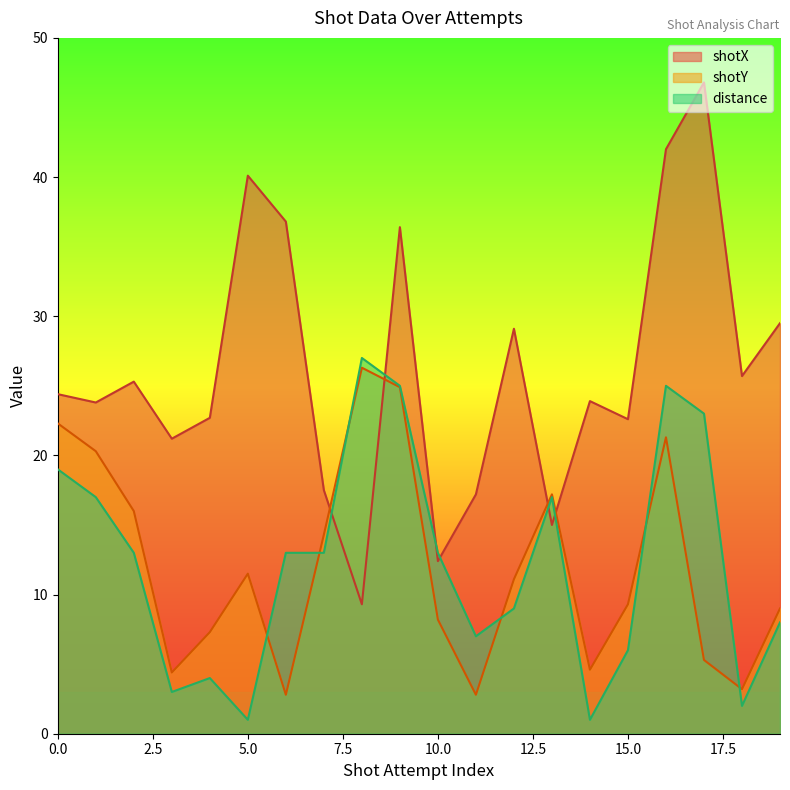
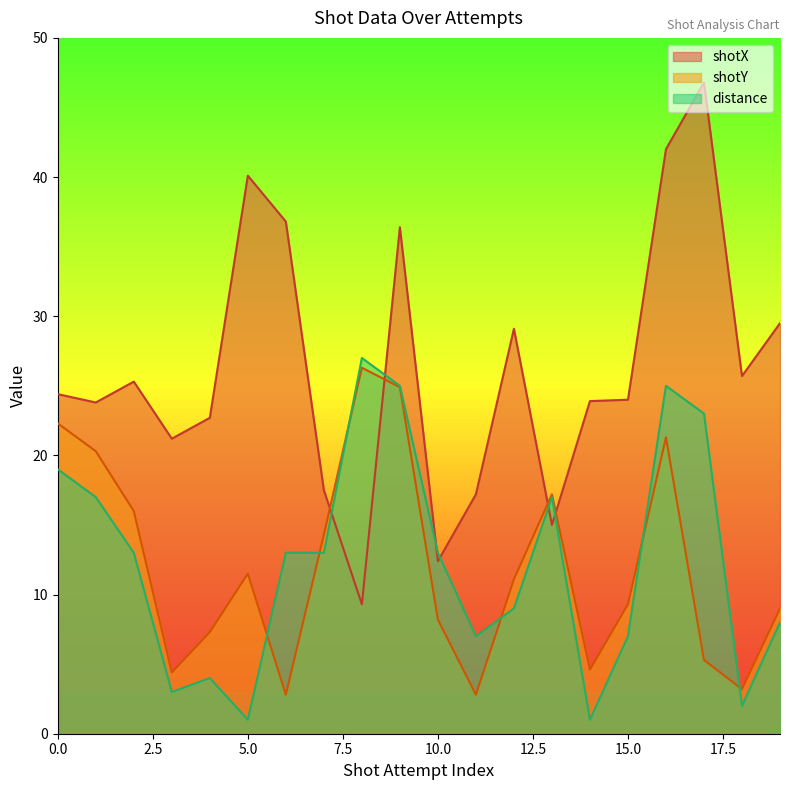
  {
    "shotX": {
      "0.0": 24.4,
      "5.0": 40.1,
      "10.0": 12.4,
-     "15.0": 22.6
+     "15.0": 24.0
    },
    "shotY": {
      "0.0": 22.3,
      "5.0": 11.5,
      "10.0": 8.2,
      "15.0": 9.3
    },
    "distance": {
      "0.0": 19,
      "5.0": 1,
      "10.0": 13,
-     "15.0": 6
+     "15.0": 7
    }
  }
